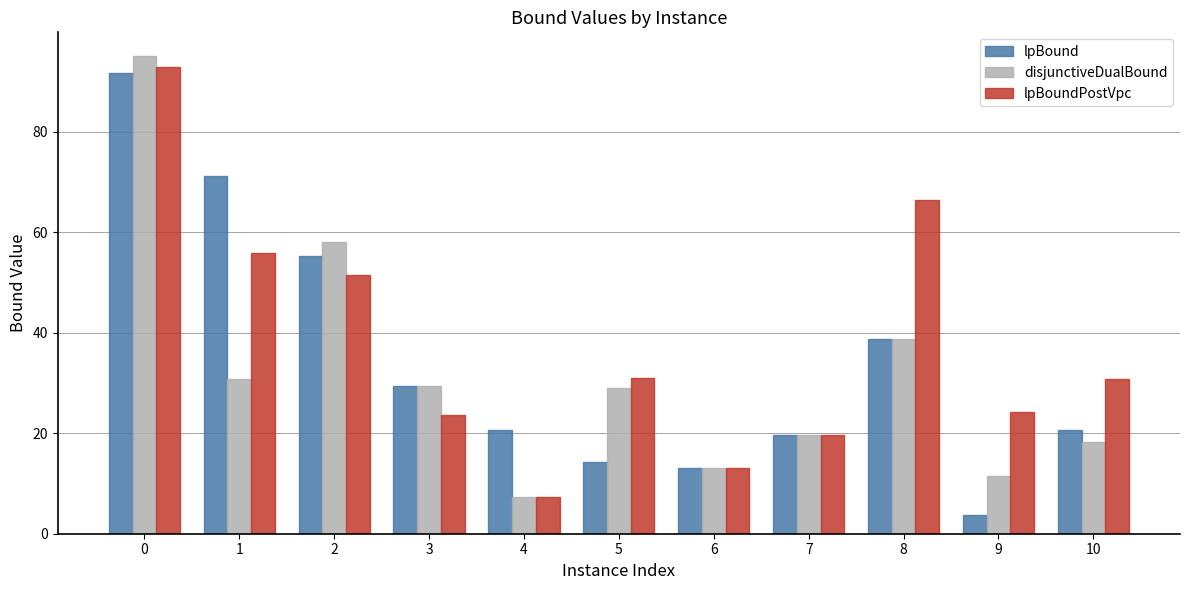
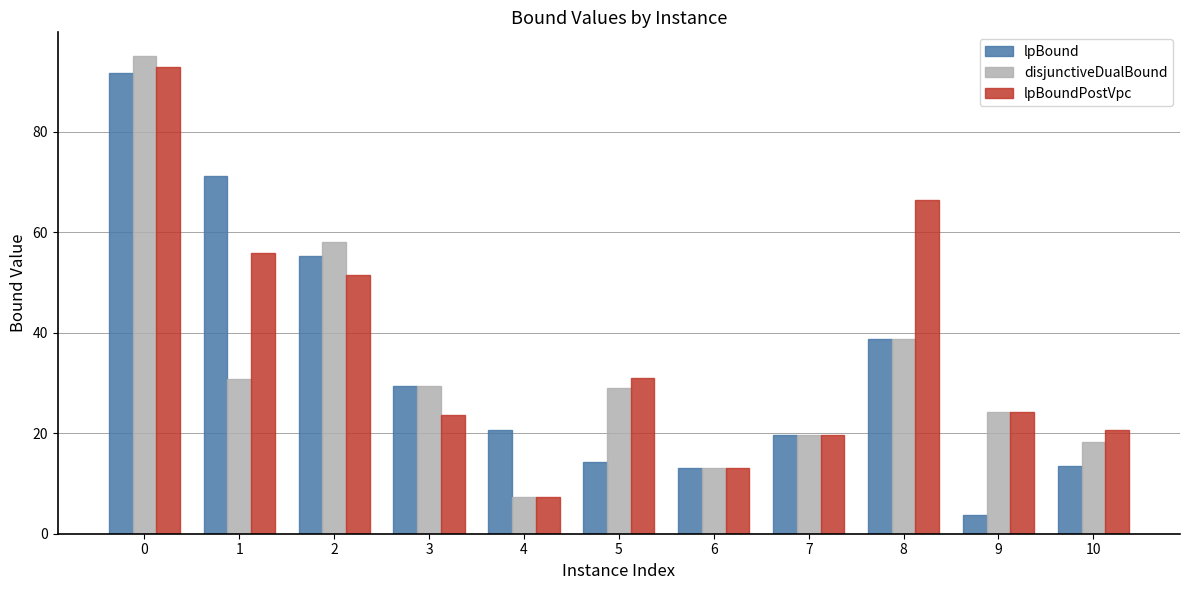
  {
    "lpBound": {
      "0": 92,
      "1": 71,
      "2": 55,
      "3": 29,
      "4": 21,
      "5": 14,
      "6": 13,
      "7": 20,
      "8": 39,
      "9": 4,
-     "10": 21
+     "10": 13
    },
    "disjunctiveDualBound": {
      "0": 95,
      "1": 31,
      "2": 58,
      "3": 29,
      "4": 7,
      "5": 29,
      "6": 13,
      "7": 20,
      "8": 39,
-     "9": 12,
+     "9": 24,
      "10": 18
    },
    "lpBoundPostVpc": {
      "0": 93,
      "1": 56,
      "2": 52,
      "3": 24,
      "4": 7,
      "5": 31,
      "6": 13,
      "7": 20,
      "8": 66,
      "9": 24,
-     "10": 31
+     "10": 21
    }
  }
